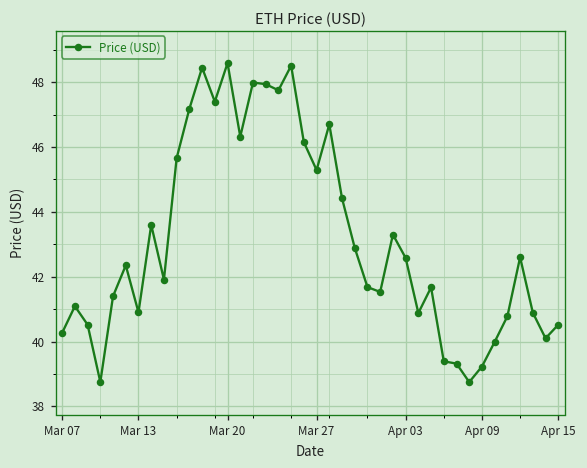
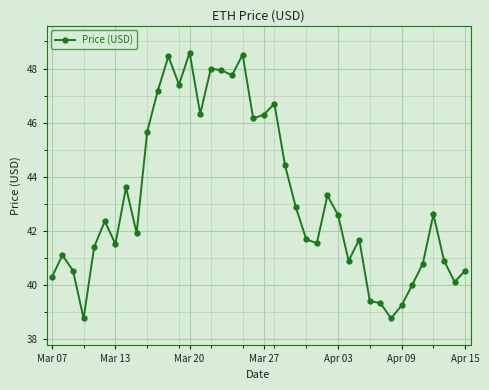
  {
    "Mar 07": 40.3,
-   "Mar 13": 40.9,
+   "Mar 13": 41.5,
    "Mar 20": 48.6,
-   "Mar 27": 45.3,
+   "Mar 27": 46.3,
    "Apr 03": 42.6,
    "Apr 09": 39.2,
    "Apr 15": 40.5
  }
